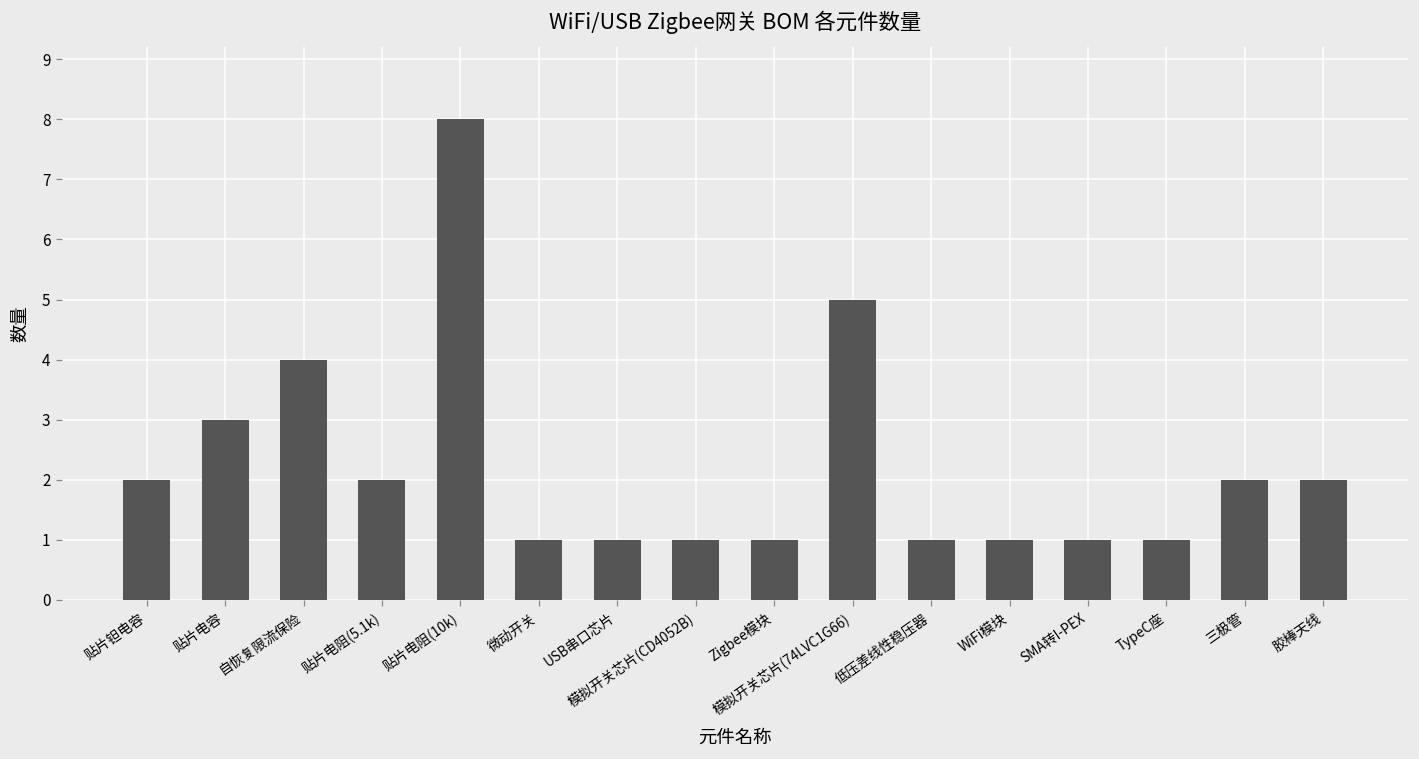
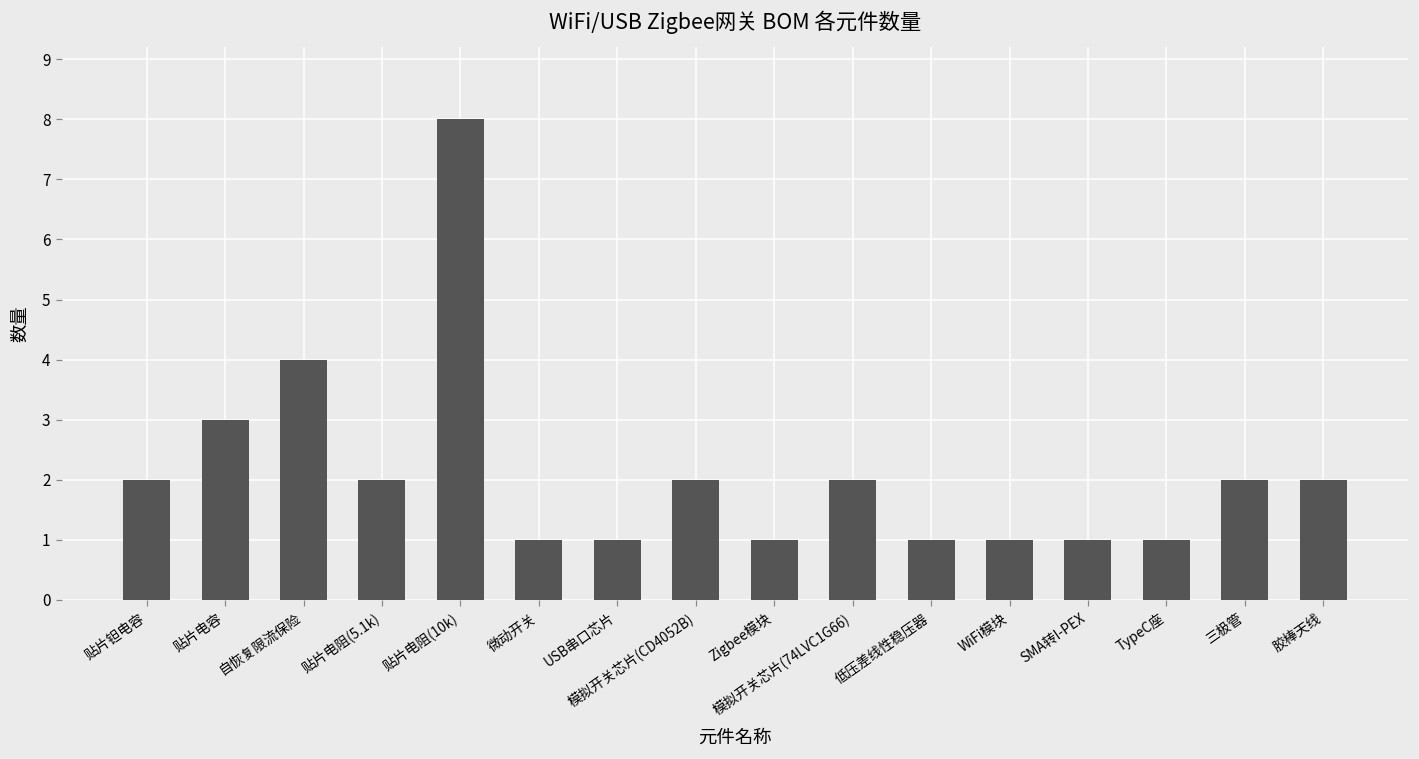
  {
    "贴片钽电容": 2,
    "贴片电容": 3,
    "自恢复限流保险": 4,
    "贴片电阻(5.1k)": 2,
    "贴片电阻(10k)": 8,
    "微动开关": 1,
    "USB串口芯片": 1,
-   "模拟开关芯片(CD4052B)": 1,
+   "模拟开关芯片(CD4052B)": 2,
    "Zigbee模块": 1,
-   "模拟开关芯片(74LVC1G66)": 5,
+   "模拟开关芯片(74LVC1G66)": 2,
    "低压差线性稳压器": 1,
    "WiFi模块": 1,
    "SMA转I-PEX": 1,
    "TypeC座": 1,
    "三极管": 2,
    "胶棒天线": 2
  }
